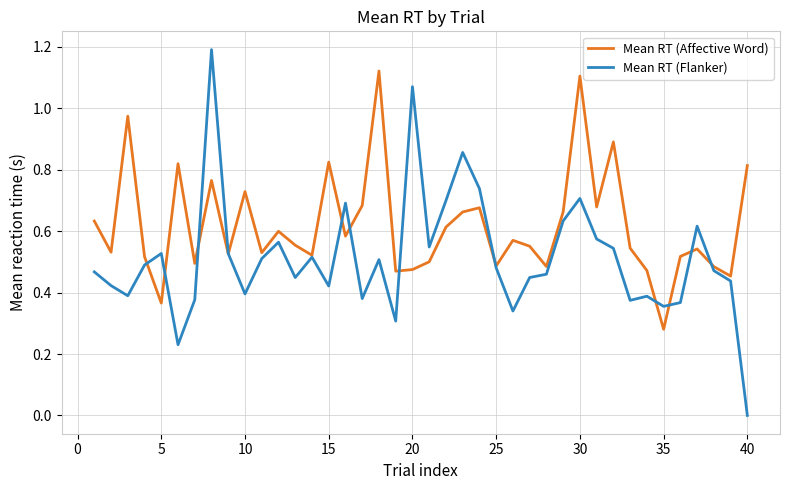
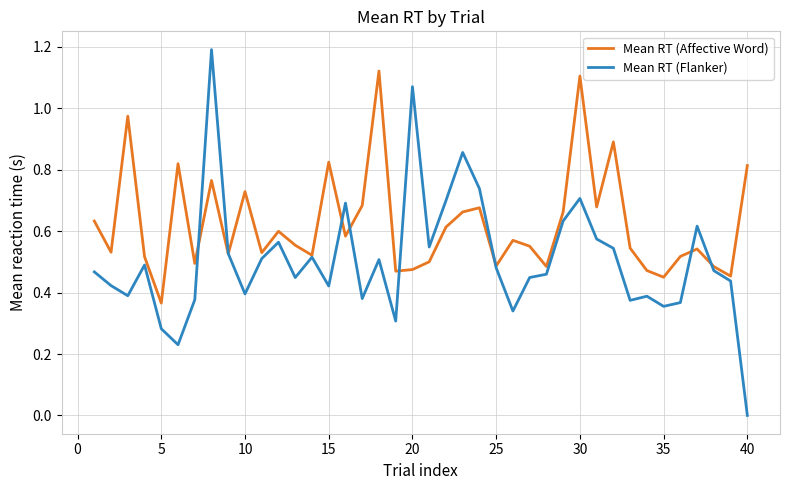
  {
    "Mean RT (Affective Word)": {
      "5": 0.37,
      "10": 0.73,
      "15": 0.82,
      "20": 0.47,
      "30": 1.10,
-     "35": 0.28,
+     "35": 0.45,
      "40": 0.81
    },
    "Mean RT (Flanker)": {
-     "5": 0.53,
+     "5": 0.28,
      "10": 0.40,
      "15": 0.42,
      "20": 1.07,
      "30": 0.71,
      "35": 0.36,
      "40": 0.00
    }
  }
